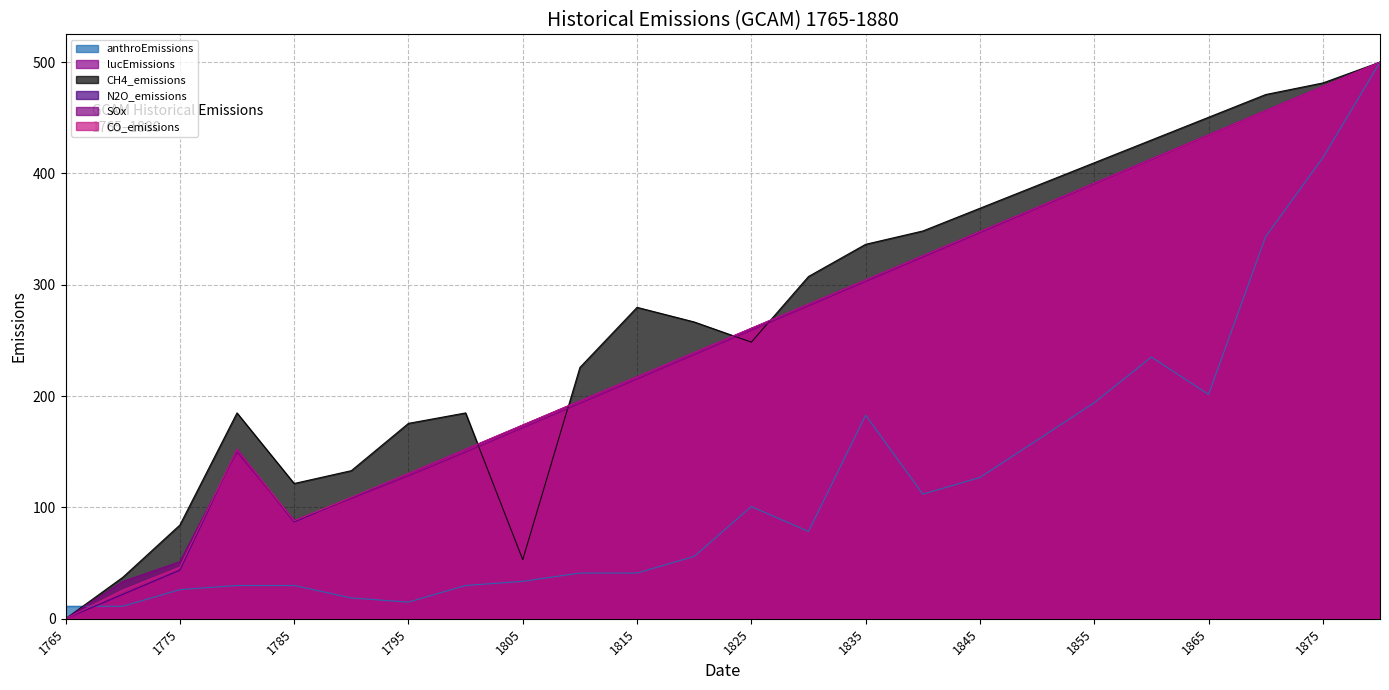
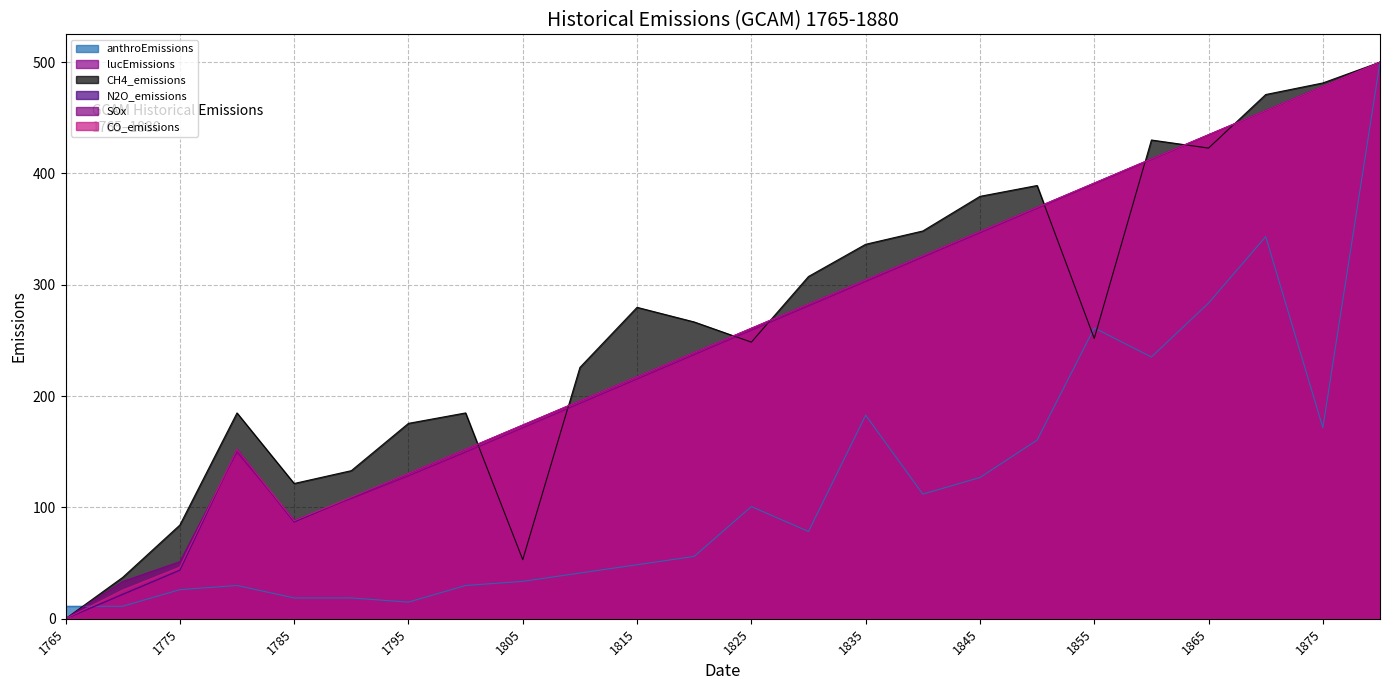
  {
    "anthroEmissions": {
      "1765": 11,
      "1775": 26,
-     "1785": 30,
+     "1785": 19,
      "1795": 15,
      "1805": 34,
-     "1815": 41,
+     "1815": 49,
      "1825": 101,
      "1835": 183,
      "1845": 127,
-     "1855": 194,
-     "1865": 201,
-     "1875": 414
+     "1855": 261,
+     "1865": 284,
+     "1875": 172
    },
    "CH4_emissions": {
      "1775": 84,
      "1785": 121,
      "1795": 176,
      "1805": 53,
      "1815": 280,
      "1825": 248,
      "1835": 336,
-     "1845": 369,
-     "1855": 410,
-     "1865": 450,
+     "1845": 379,
+     "1855": 252,
+     "1865": 423,
      "1875": 481
    },
    "CO_emissions": {
      "1775": 46
    }
  }
